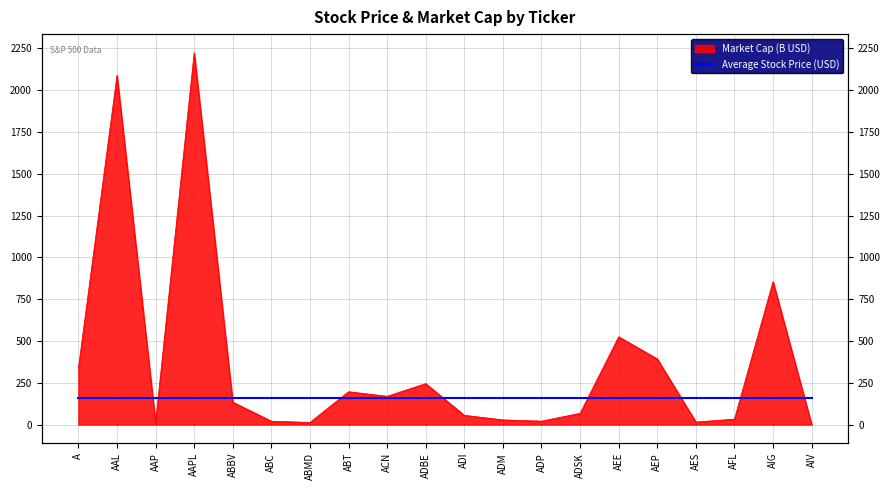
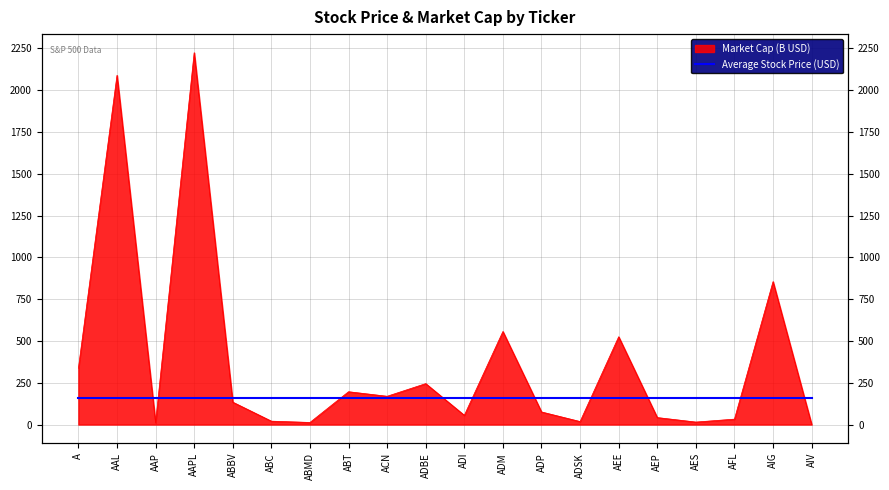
  {
    "Market Cap (B USD)": {
      "A": 340,
      "AAL": 2090,
      "AAP": 10,
      "AAPL": 2220,
      "ABBV": 130,
      "ABC": 20,
      "ABMD": 10,
      "ABT": 200,
      "ADBE": 240,
      "ADI": 60,
-     "ADM": 30,
-     "ADP": 20,
-     "ADSK": 70,
+     "ADM": 560,
+     "ADP": 80,
+     "ADSK": 20,
      "AEE": 520,
-     "AEP": 390,
+     "AEP": 40,
      "AES": 10,
      "AFL": 30,
      "AIG": 850,
      "AIV": 0
    },
    "Average Stock Price (USD)": {
      "A": 160,
      "AAL": 160,
      "AAP": 160,
      "AAPL": 160,
      "ABBV": 160,
      "ABC": 160,
      "ABMD": 160,
      "ABT": 160,
      "ADBE": 160,
      "ADI": 160,
      "ADM": 160,
      "ADP": 160,
      "ADSK": 160,
      "AEE": 160,
      "AEP": 160,
      "AES": 160,
      "AFL": 160,
      "AIG": 160,
      "AIV": 160
    }
  }
